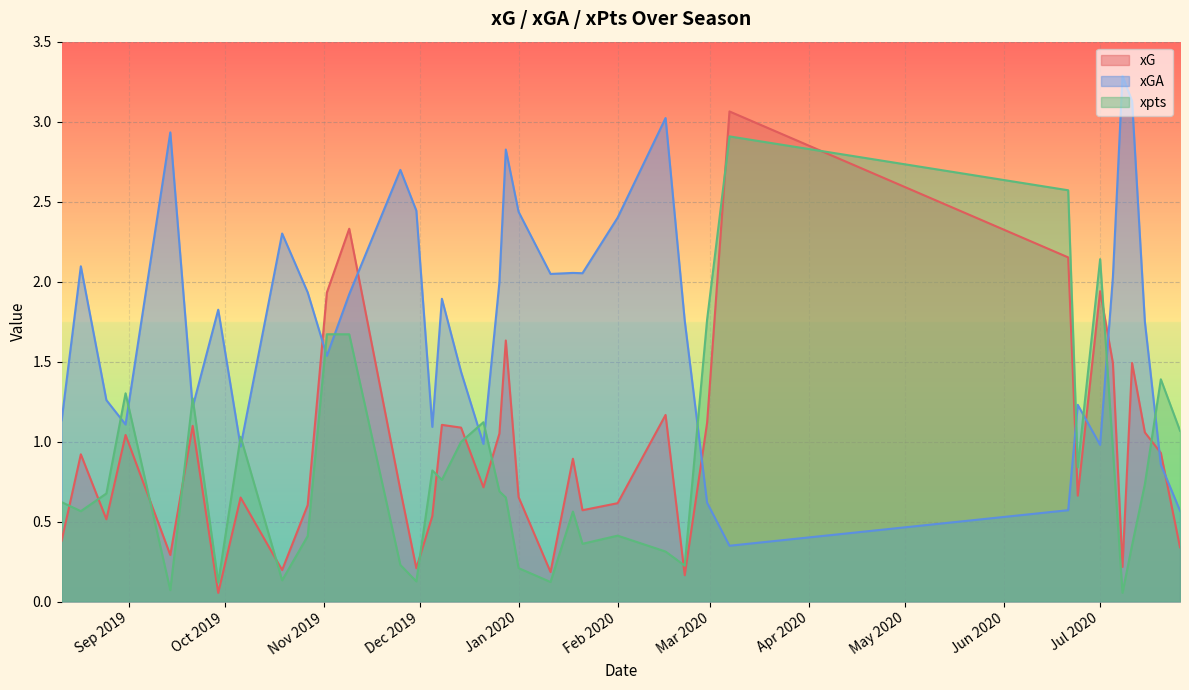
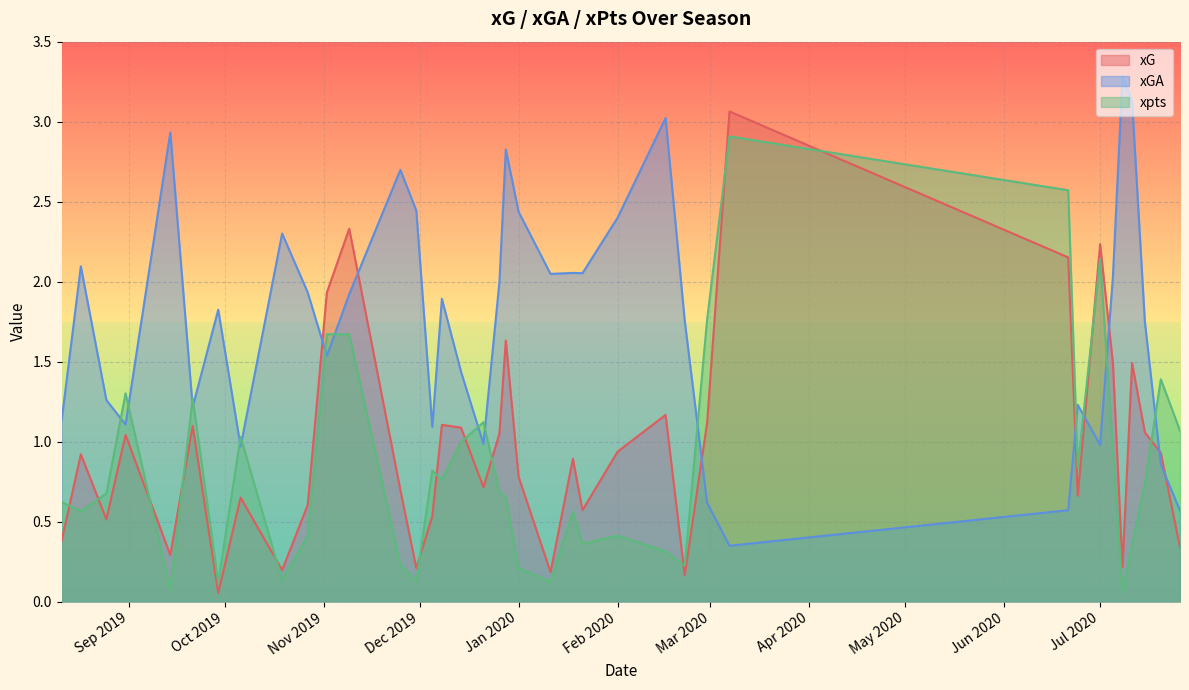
  {
    "xG": {
-     "Jan 2020": 0.65,
-     "Feb 2020": 0.61,
-     "Jul 2020": 1.94
+     "Jan 2020": 0.78,
+     "Feb 2020": 0.94,
+     "Jul 2020": 2.23
    },
    "xGA": {
      "Jan 2020": 2.44,
      "Feb 2020": 2.40,
      "Jul 2020": 0.98
    },
    "xpts": {
      "Jan 2020": 0.21,
      "Feb 2020": 0.41,
      "Jul 2020": 2.14
    }
  }
